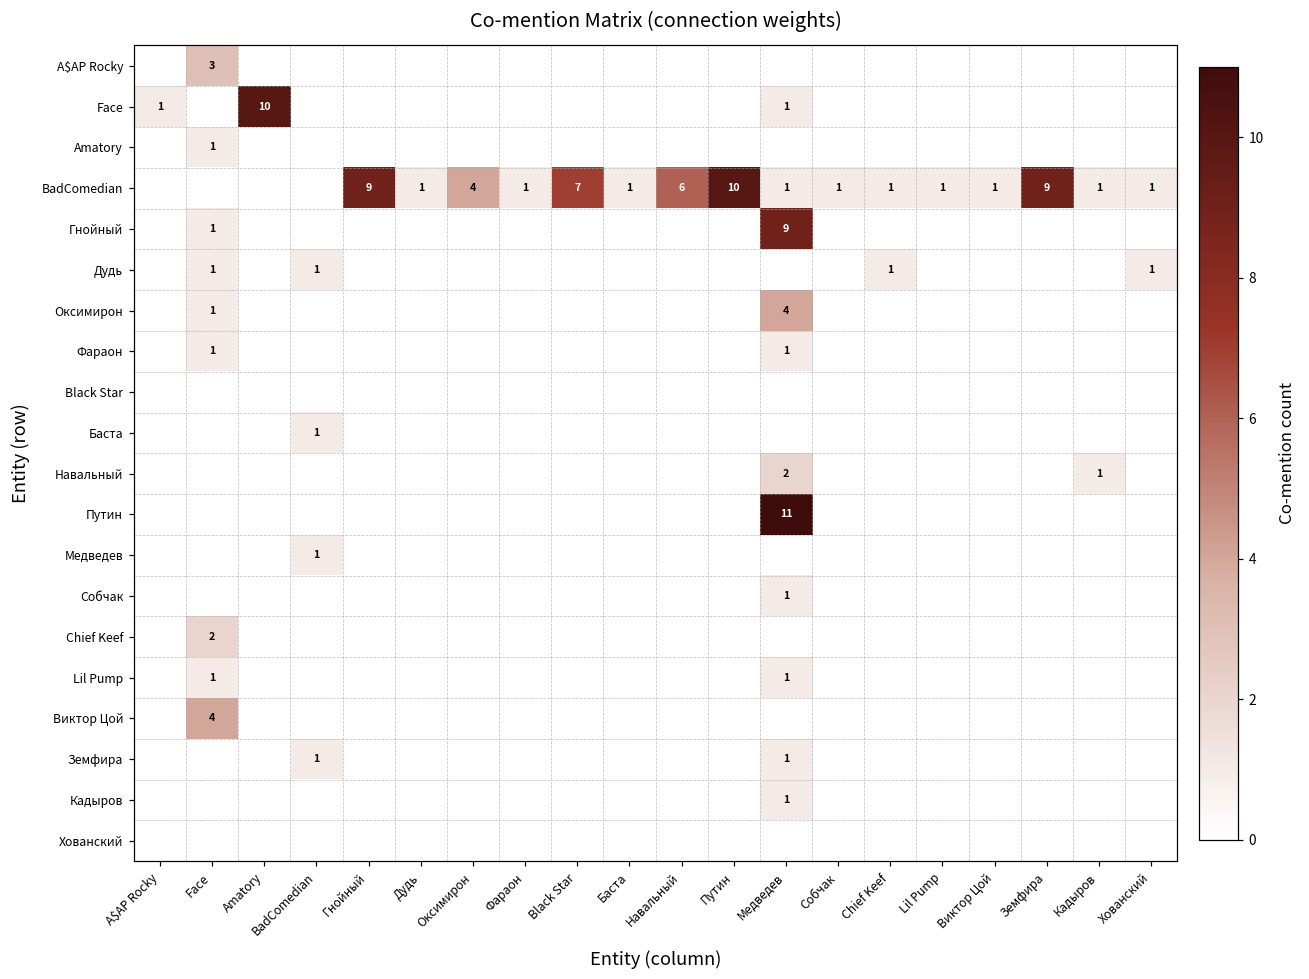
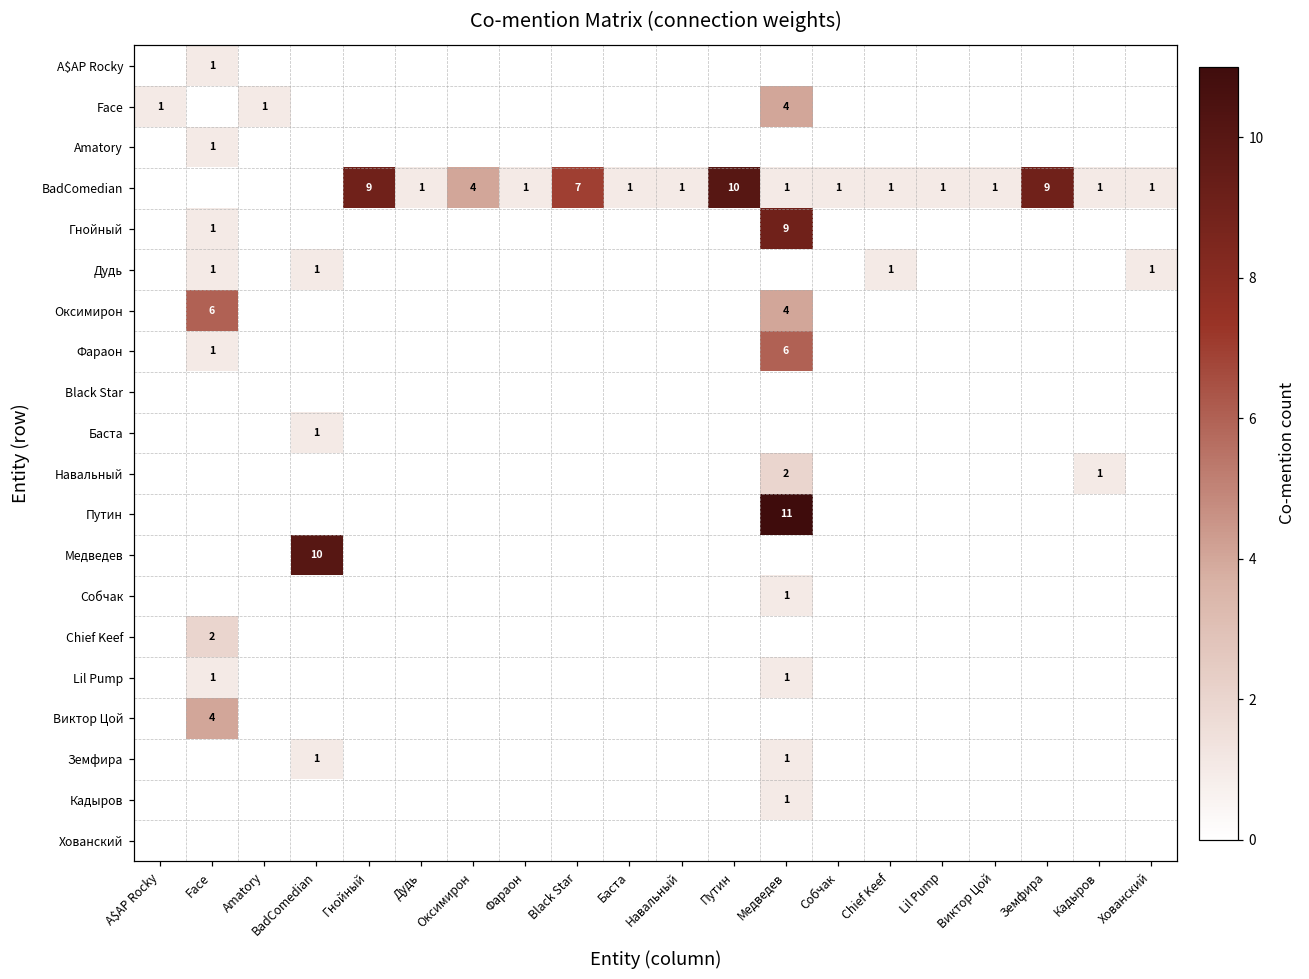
  {
    "A$AP Rocky": {
-     "Face": 3
+     "Face": 1
    },
    "Face": {
      "A$AP Rocky": 1,
-     "Amatory": 10,
-     "Медведев": 1
+     "Amatory": 1,
+     "Медведев": 4
    },
    "Amatory": {
      "Face": 1
    },
    "BadComedian": {
      "Гнойный": 9,
      "Дудь": 1,
      "Оксимирон": 4,
      "Фараон": 1,
      "Black Star": 7,
      "Баста": 1,
-     "Навальный": 6,
+     "Навальный": 1,
      "Путин": 10,
      "Медведев": 1,
      "Собчак": 1,
      "Chief Keef": 1,
      "Lil Pump": 1,
      "Виктор Цой": 1,
      "Земфира": 9,
      "Кадыров": 1,
      "Хованский": 1
    },
    "Гнойный": {
      "Face": 1,
      "Медведев": 9
    },
    "Дудь": {
      "Face": 1,
      "BadComedian": 1,
      "Chief Keef": 1,
      "Хованский": 1
    },
    "Оксимирон": {
-     "Face": 1,
+     "Face": 6,
      "Медведев": 4
    },
    "Фараон": {
      "Face": 1,
-     "Медведев": 1
+     "Медведев": 6
    },
    "Баста": {
      "BadComedian": 1
    },
    "Навальный": {
      "Медведев": 2,
      "Кадыров": 1
    },
    "Путин": {
      "Медведев": 11
    },
    "Медведев": {
-     "BadComedian": 1
+     "BadComedian": 10
    },
    "Собчак": {
      "Медведев": 1
    },
    "Chief Keef": {
      "Face": 2
    },
    "Lil Pump": {
      "Face": 1,
      "Медведев": 1
    },
    "Виктор Цой": {
      "Face": 4
    },
    "Земфира": {
      "BadComedian": 1,
      "Медведев": 1
    },
    "Кадыров": {
      "Медведев": 1
    }
  }
